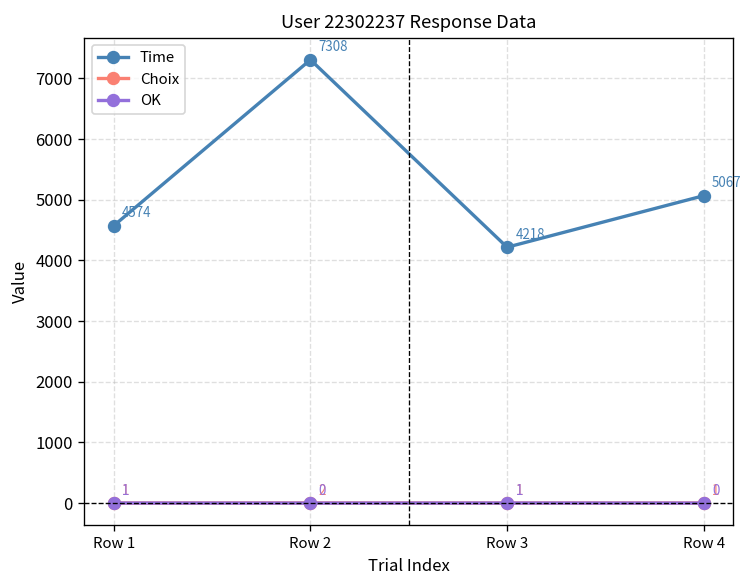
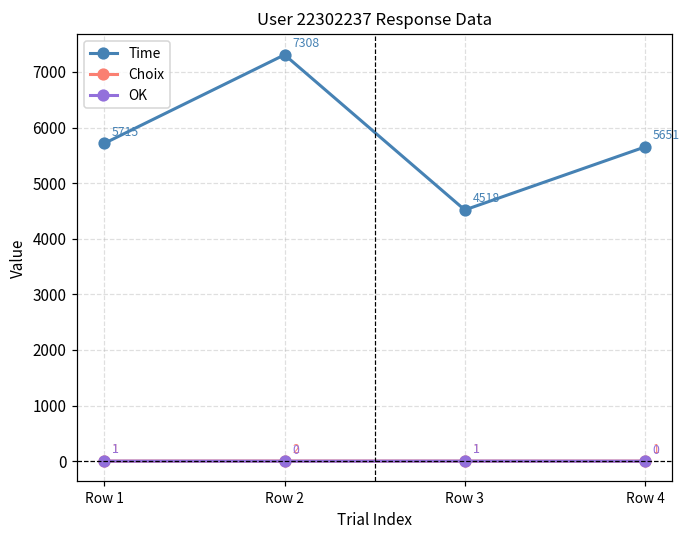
  {
    "Time": {
-     "Row 1": 4574,
+     "Row 1": 5715,
      "Row 2": 7308,
-     "Row 3": 4218,
-     "Row 4": 5067
+     "Row 3": 4518,
+     "Row 4": 5651
    }
  }
